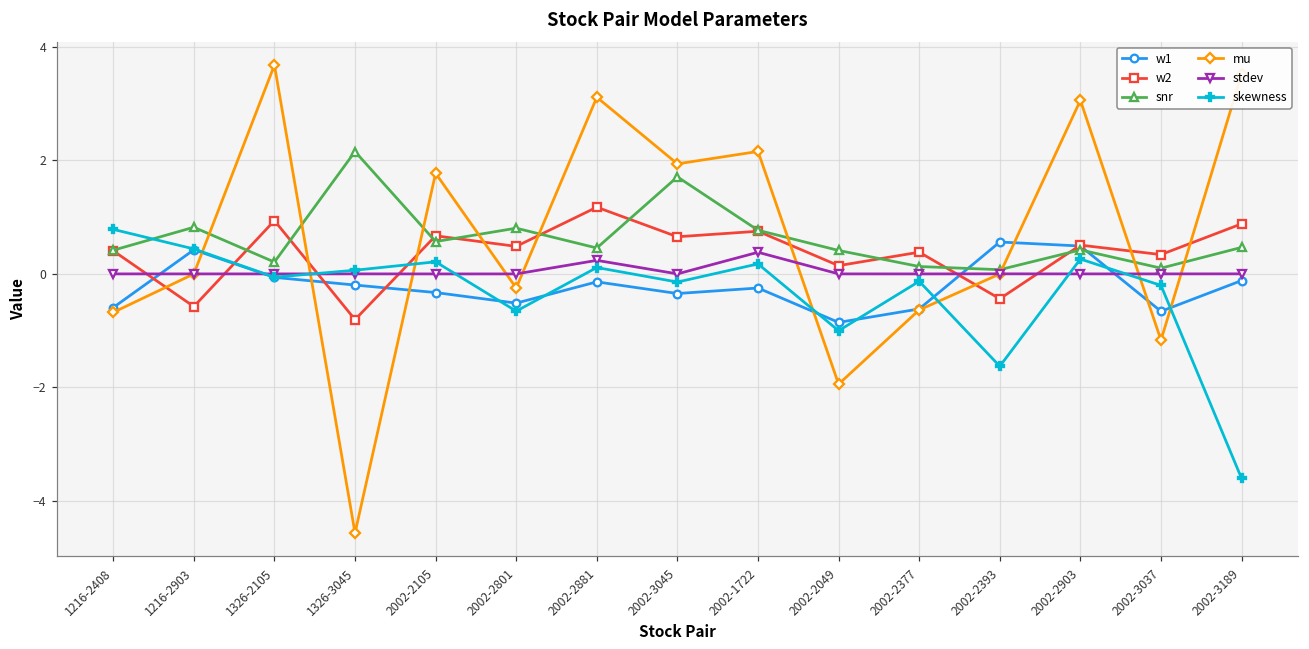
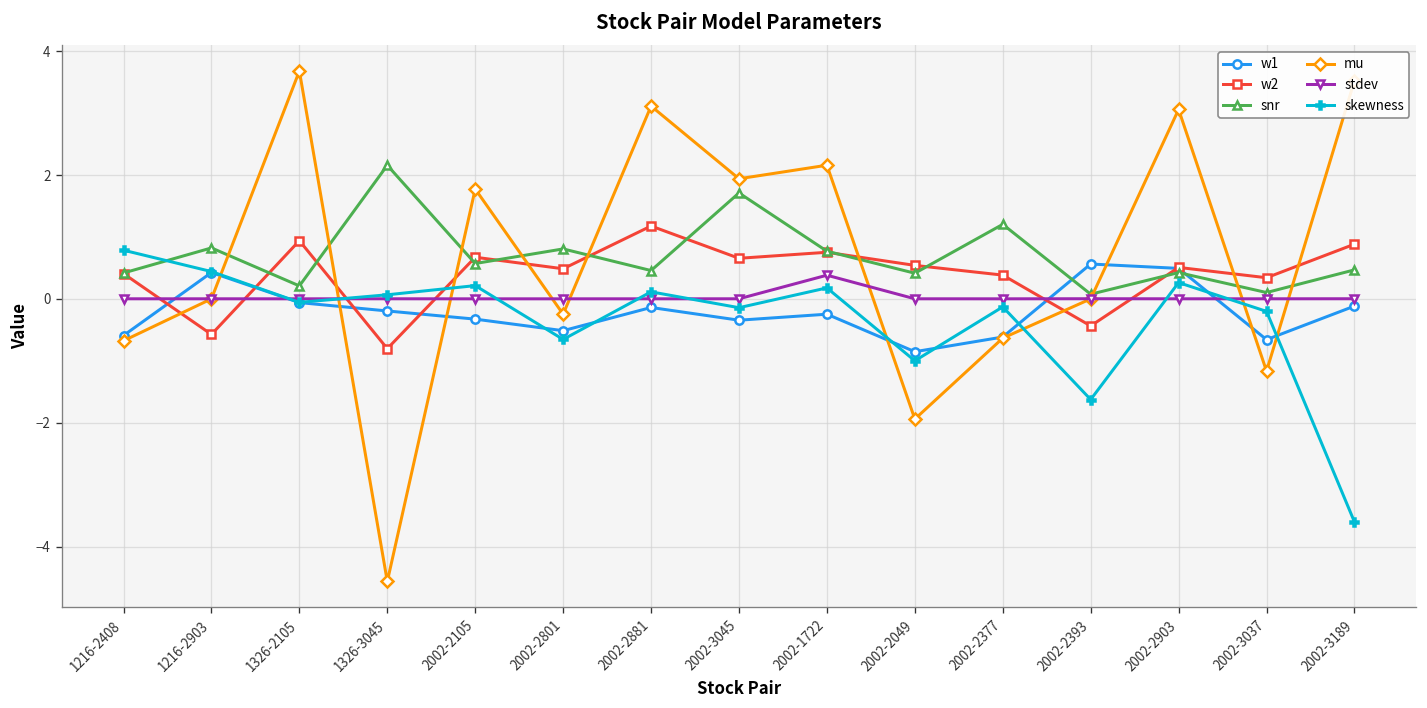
  {
    "w2": {
      "1216-2903": -0.6,
      "1326-2105": 0.9,
      "1326-3045": -0.8,
      "2002-2105": 0.7,
      "2002-2801": 0.5,
      "2002-2881": 1.2,
      "2002-3045": 0.7,
-     "2002-2049": 0.1,
+     "2002-2049": 0.5,
      "2002-2377": 0.4,
      "2002-2393": -0.4,
      "2002-3037": 0.3,
      "2002-3189": 0.9
    },
    "snr": {
      "1216-2903": 0.8,
      "1326-2105": 0.2,
      "1326-3045": 2.2,
      "2002-2105": 0.6,
      "2002-2801": 0.8,
      "2002-2881": 0.5,
      "2002-3045": 1.7,
      "2002-2049": 0.4,
-     "2002-2377": 0.1,
+     "2002-2377": 1.2,
      "2002-2393": 0.1,
      "2002-2903": 0.4,
      "2002-3037": 0.1,
      "2002-3189": 0.5
    },
    "mu": {
      "1216-2408": -0.7,
      "1326-2105": 3.7,
      "1326-3045": -4.6,
      "2002-2105": 1.8,
      "2002-2801": -0.2,
      "2002-2881": 3.1,
      "2002-3045": 1.9,
      "2002-1722": 2.2,
      "2002-2049": -1.9,
      "2002-2903": 3.1,
      "2002-3037": -1.2
    },
    "stdev": {
      "1216-2408": 0.0,
      "1326-2105": 0.0,
      "1326-3045": 0.0,
      "2002-2105": 0.0,
      "2002-2801": 0.0,
-     "2002-2881": 0.2,
+     "2002-2881": 0.0,
      "2002-3045": 0.0,
      "2002-1722": 0.4,
      "2002-2049": 0.0,
      "2002-2377": 0.0,
      "2002-2903": 0.0,
      "2002-3037": 0.0,
      "2002-3189": 0.0
    }
  }
